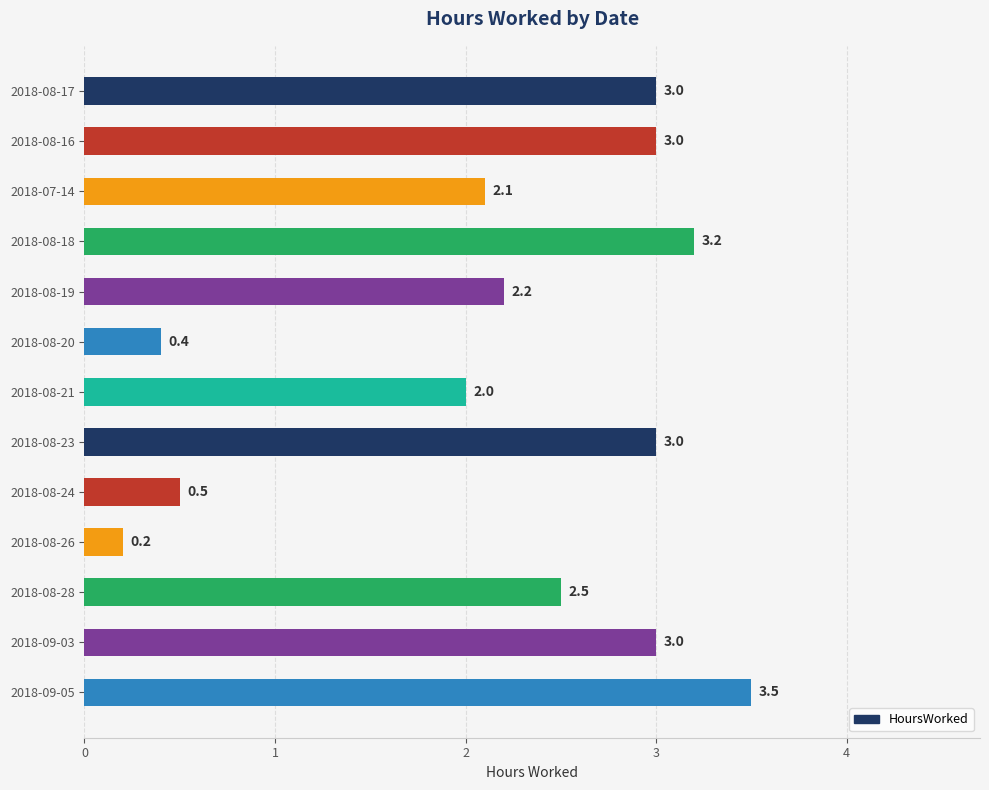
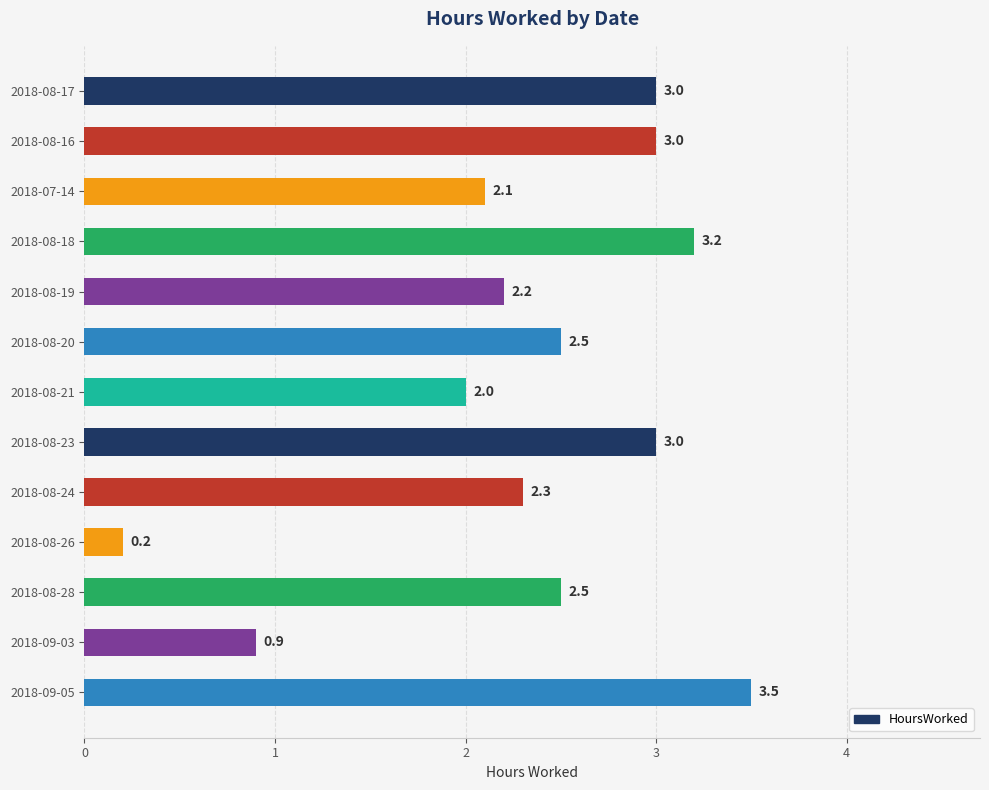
  {
    "2018-08-17": 3.0,
    "2018-08-16": 3.0,
    "2018-07-14": 2.1,
    "2018-08-18": 3.2,
    "2018-08-19": 2.2,
-   "2018-08-20": 0.4,
+   "2018-08-20": 2.5,
    "2018-08-21": 2.0,
    "2018-08-23": 3.0,
-   "2018-08-24": 0.5,
+   "2018-08-24": 2.3,
    "2018-08-26": 0.2,
    "2018-08-28": 2.5,
-   "2018-09-03": 3.0,
+   "2018-09-03": 0.9,
    "2018-09-05": 3.5
  }
